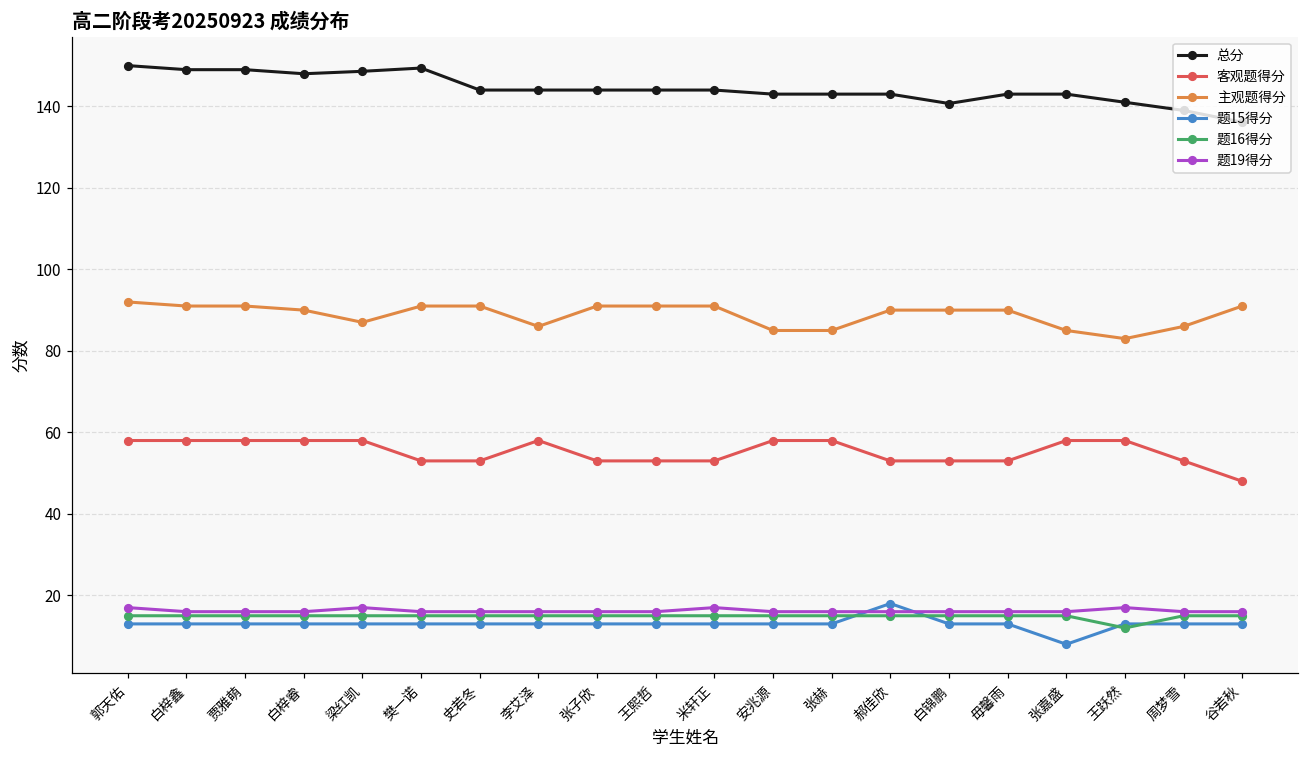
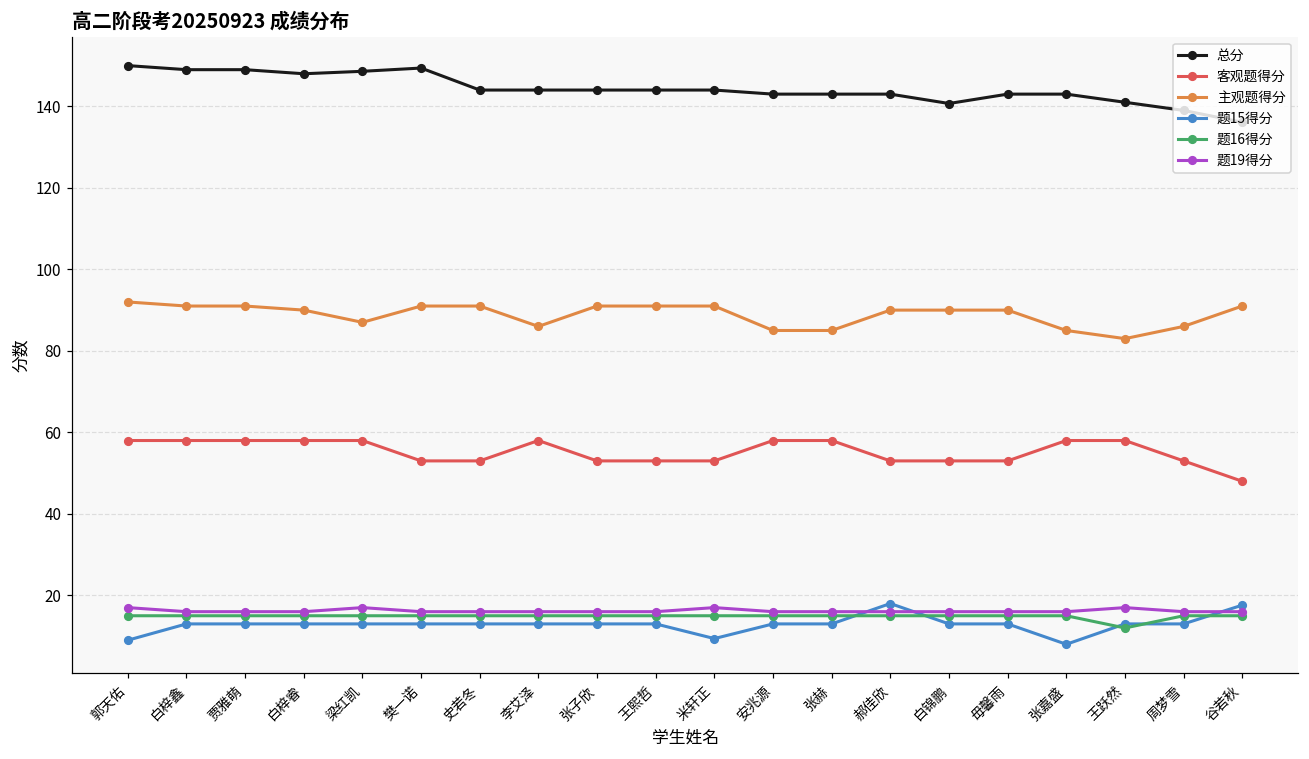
  {
    "总分": {
      "郭天佑": 150,
      "白梓鑫": 149,
      "贾雅萌": 149,
      "白梓睿": 148,
      "梁红凯": 149,
      "樊一诺": 149,
      "史若冬": 144,
      "李艾泽": 144,
      "张子欣": 144,
      "王熙哲": 144,
      "米轩正": 144,
      "安兆源": 143,
      "张赫": 143,
      "郝佳欣": 143,
      "白锦鹏": 141,
      "毋馨雨": 143,
      "张嘉盛": 143,
      "王跃然": 141
    },
    "题15得分": {
-     "郭天佑": 13,
+     "郭天佑": 9,
      "白梓鑫": 13,
      "贾雅萌": 13,
      "白梓睿": 13,
      "梁红凯": 13,
      "樊一诺": 13,
      "史若冬": 13,
      "李艾泽": 13,
      "张子欣": 13,
      "王熙哲": 13,
-     "米轩正": 13,
+     "米轩正": 9,
      "安兆源": 13,
      "张赫": 13,
      "郝佳欣": 18,
      "白锦鹏": 13,
      "毋馨雨": 13,
      "张嘉盛": 8,
      "王跃然": 13,
      "周梦雪": 13,
-     "谷若秋": 13
+     "谷若秋": 18
    },
    "题16得分": {
      "郭天佑": 15,
      "白梓鑫": 15,
      "贾雅萌": 15,
      "白梓睿": 15,
      "梁红凯": 15,
      "樊一诺": 15,
      "史若冬": 15,
      "李艾泽": 15,
      "张子欣": 15,
      "王熙哲": 15,
      "米轩正": 15,
      "安兆源": 15,
      "张赫": 15,
      "郝佳欣": 15,
      "白锦鹏": 15,
      "毋馨雨": 15,
      "张嘉盛": 15,
      "王跃然": 12,
      "周梦雪": 15,
      "谷若秋": 15
    },
    "题19得分": {
      "郭天佑": 17,
      "白梓鑫": 16,
      "贾雅萌": 16,
      "白梓睿": 16,
      "梁红凯": 17,
      "樊一诺": 16,
      "史若冬": 16,
      "李艾泽": 16,
      "张子欣": 16,
      "王熙哲": 16,
      "米轩正": 17,
      "安兆源": 16,
      "张赫": 16,
      "郝佳欣": 16,
      "白锦鹏": 16,
      "毋馨雨": 16,
      "张嘉盛": 16,
      "王跃然": 17,
      "周梦雪": 16,
      "谷若秋": 16
    }
  }
